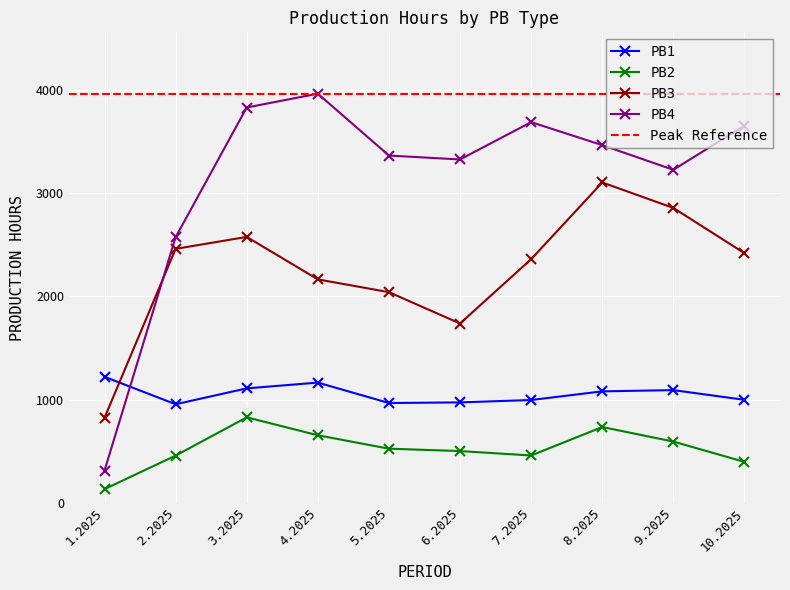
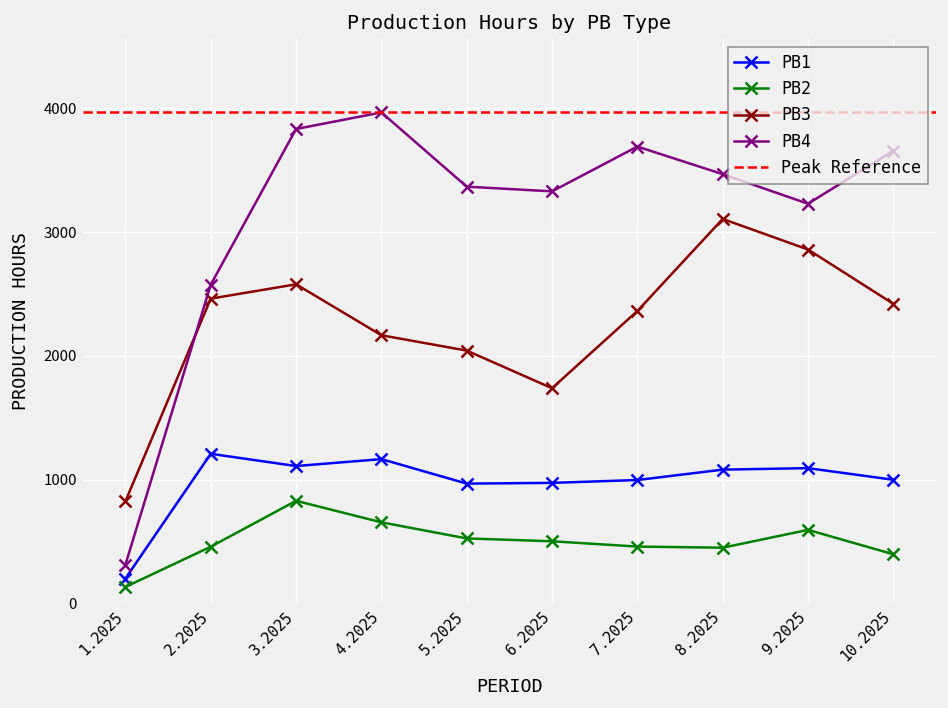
  {
    "PB1": {
-     "1.2025": 1220,
-     "2.2025": 960,
+     "1.2025": 200,
+     "2.2025": 1210,
      "3.2025": 1110,
      "4.2025": 1170,
      "5.2025": 970,
      "6.2025": 970,
      "7.2025": 1000,
      "8.2025": 1080,
      "9.2025": 1090,
      "10.2025": 1000
    },
    "PB2": {
      "1.2025": 130,
      "2.2025": 460,
      "3.2025": 830,
      "4.2025": 650,
      "5.2025": 520,
      "6.2025": 500,
      "7.2025": 460,
-     "8.2025": 730,
+     "8.2025": 450,
      "9.2025": 590,
      "10.2025": 400
    },
    "PB3": {
      "1.2025": 820,
      "2.2025": 2460,
      "3.2025": 2580,
      "4.2025": 2170,
      "5.2025": 2040,
      "6.2025": 1740,
      "7.2025": 2360,
      "8.2025": 3110,
      "9.2025": 2860,
      "10.2025": 2420
    },
    "PB4": {
      "1.2025": 310,
      "2.2025": 2580,
      "3.2025": 3830,
      "4.2025": 3970,
      "5.2025": 3370,
      "6.2025": 3330,
      "7.2025": 3690,
      "8.2025": 3470,
      "9.2025": 3230
    }
  }
